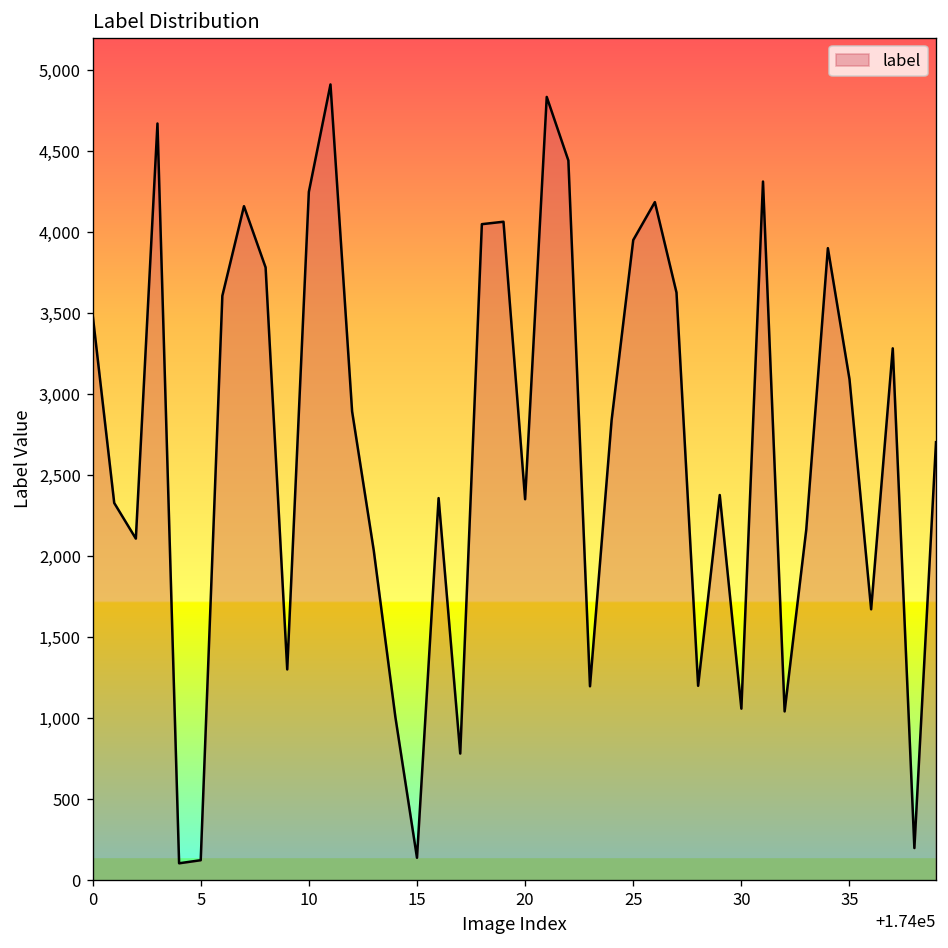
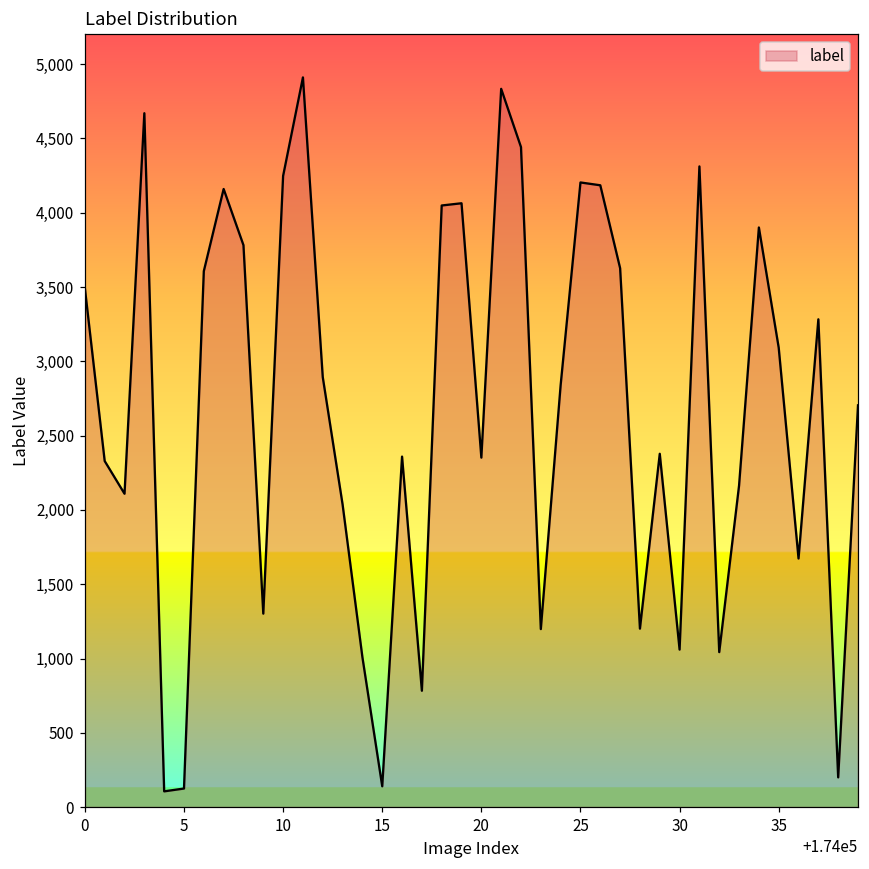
  {
    "0": "3,490",
    "10": "4,250",
    "15": "140",
    "20": "2,350",
-   "25": "3,950",
+   "25": "4,200",
    "30": "1,060",
    "35": "3,090"
  }
